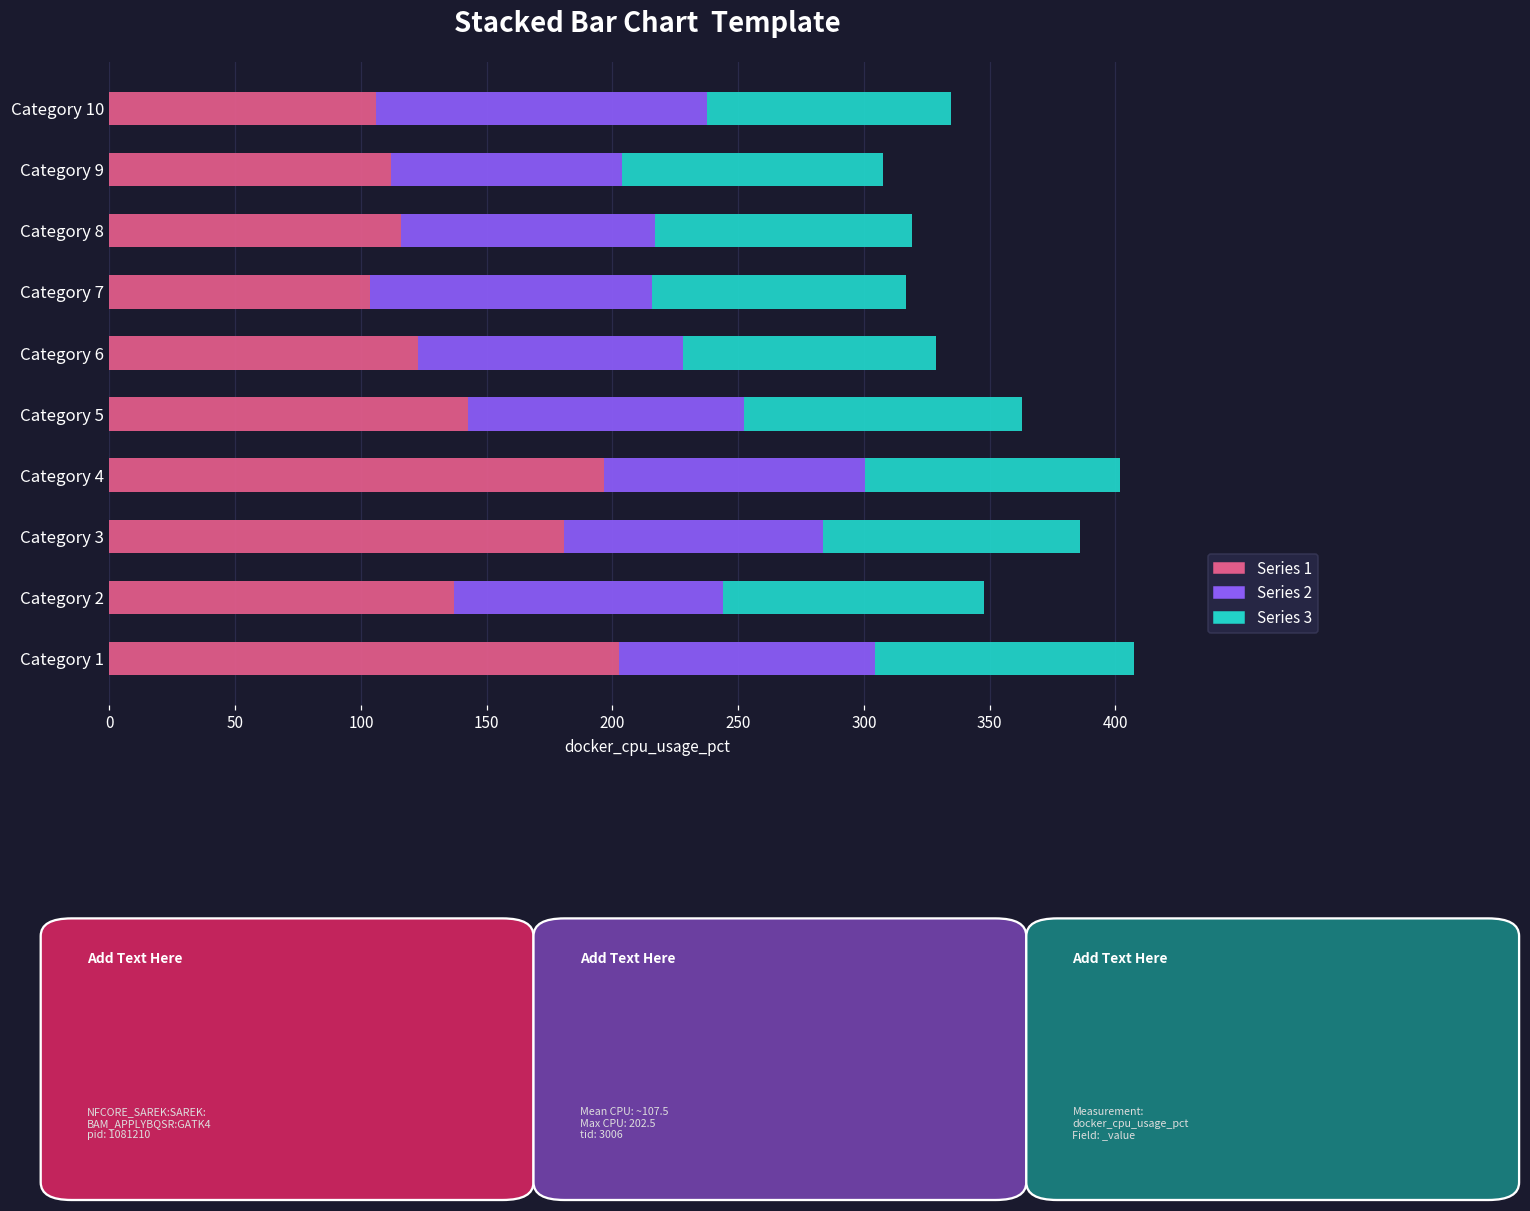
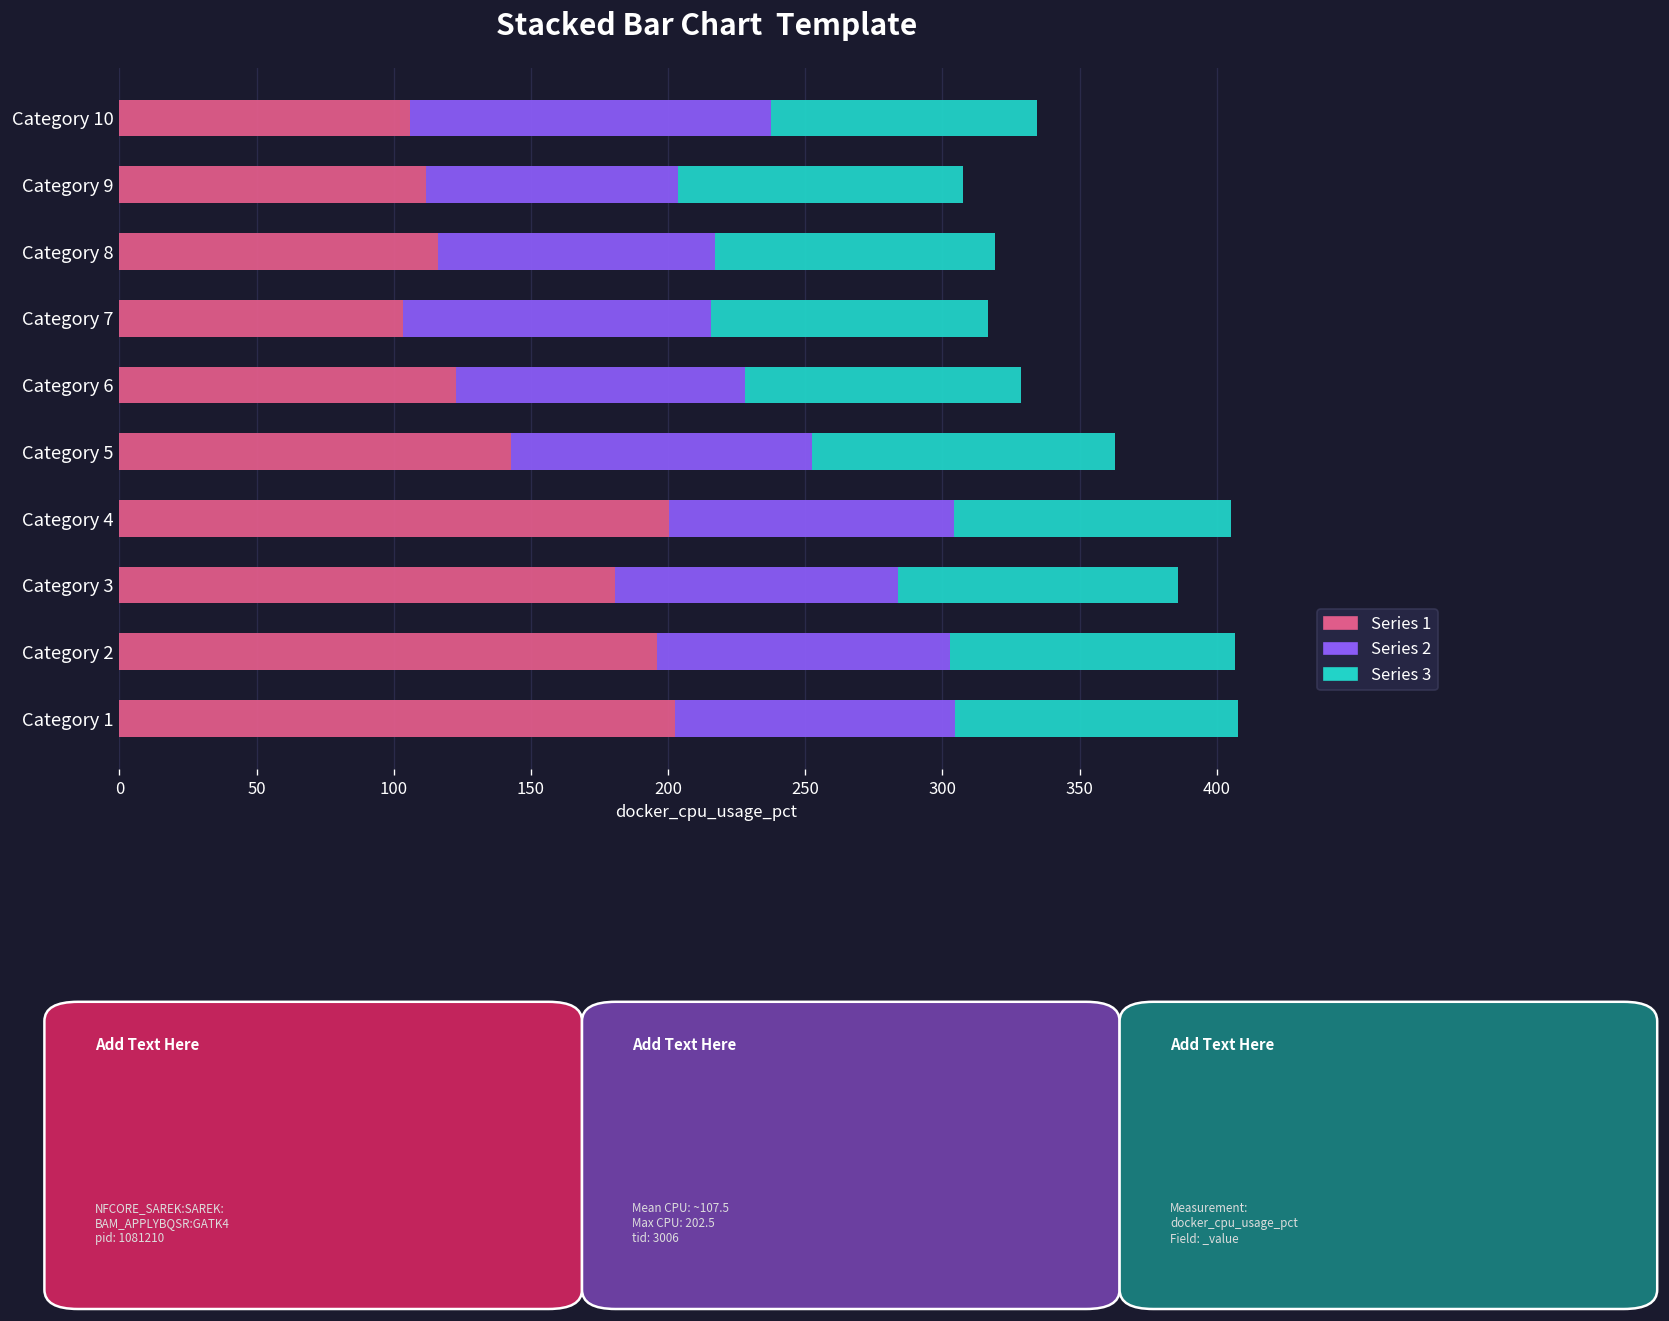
  {
    "Series 1": {
      "Category 10": 106,
      "Category 9": 112,
      "Category 8": 116,
      "Category 7": 103,
      "Category 6": 123,
      "Category 5": 143,
-     "Category 4": 197,
+     "Category 4": 200,
      "Category 3": 181,
-     "Category 2": 137,
+     "Category 2": 196,
      "Category 1": 203
    },
    "Series 2": {
      "Category 10": 132,
      "Category 9": 92,
      "Category 8": 101,
      "Category 7": 112,
      "Category 6": 105,
      "Category 5": 110,
      "Category 4": 104,
      "Category 3": 103,
      "Category 2": 107,
      "Category 1": 102
    },
    "Series 3": {
      "Category 10": 97,
      "Category 9": 104,
      "Category 8": 102,
      "Category 7": 101,
      "Category 6": 101,
      "Category 5": 110,
      "Category 4": 101,
      "Category 3": 102,
      "Category 2": 104,
      "Category 1": 103
    }
  }
